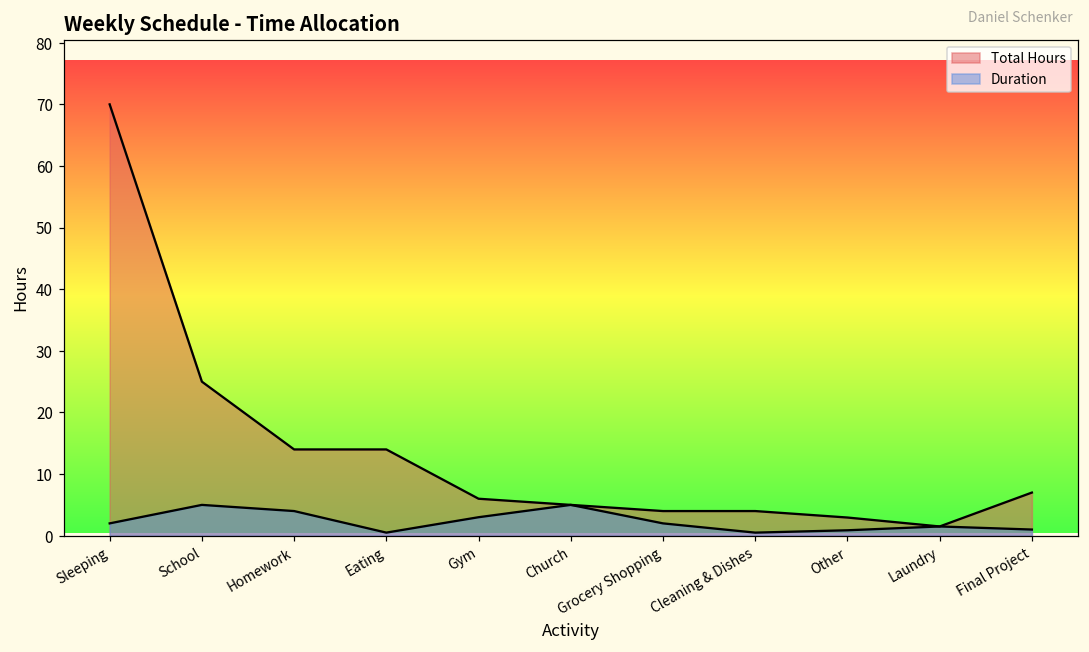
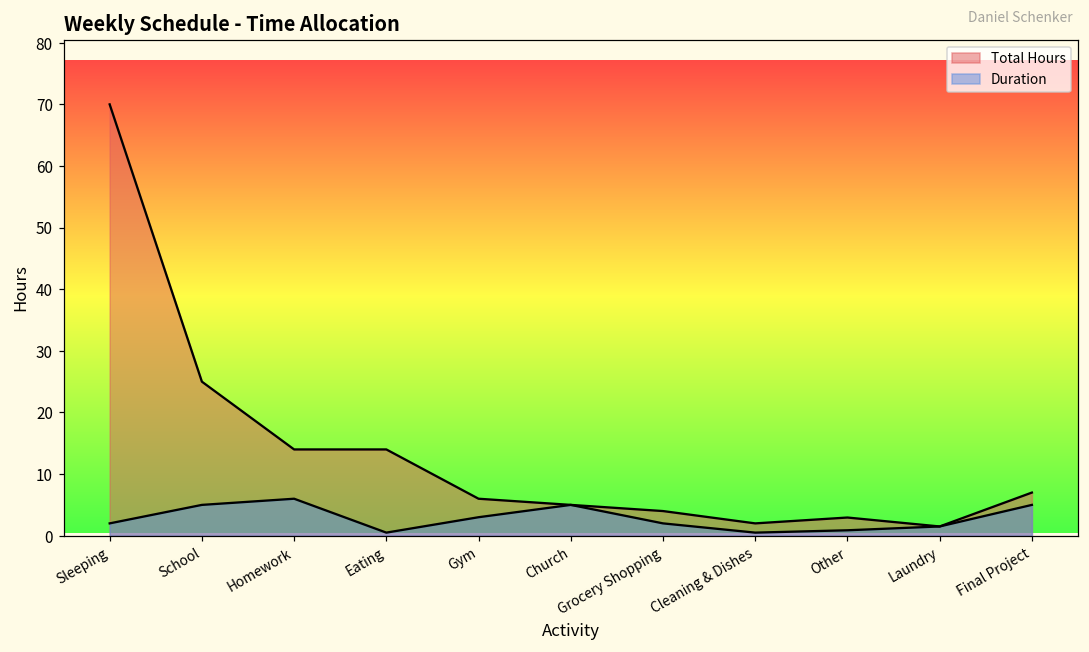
  {
    "Total Hours": {
      "Sleeping": 70,
      "School": 25,
      "Homework": 14,
      "Eating": 14,
      "Gym": 6,
      "Grocery Shopping": 4,
-     "Cleaning & Dishes": 4,
+     "Cleaning & Dishes": 2,
      "Other": 3,
      "Final Project": 7
    },
    "Duration": {
      "Sleeping": 2,
      "School": 5,
-     "Homework": 4,
+     "Homework": 6,
      "Eating": 1,
      "Gym": 3,
      "Grocery Shopping": 2,
      "Cleaning & Dishes": 1,
      "Other": 1,
-     "Final Project": 1
+     "Final Project": 5
    }
  }
